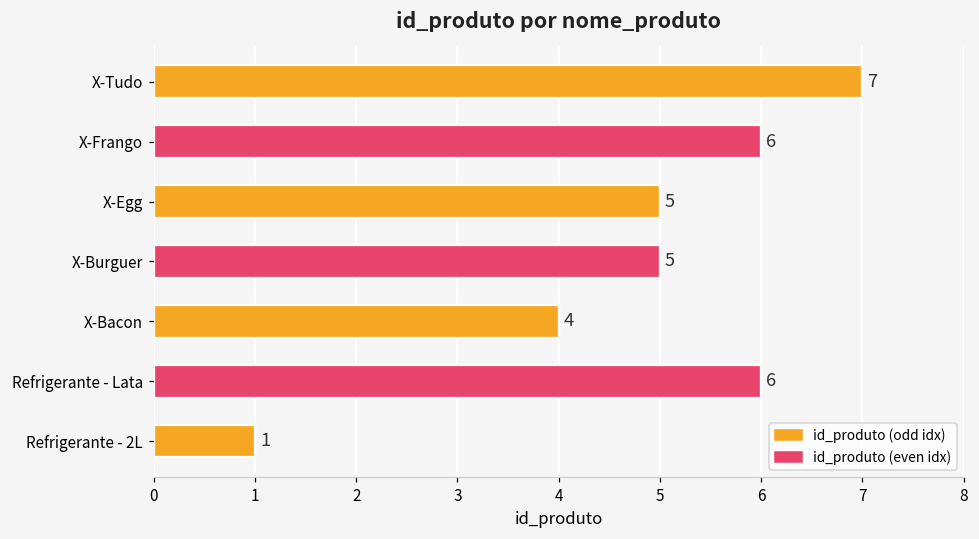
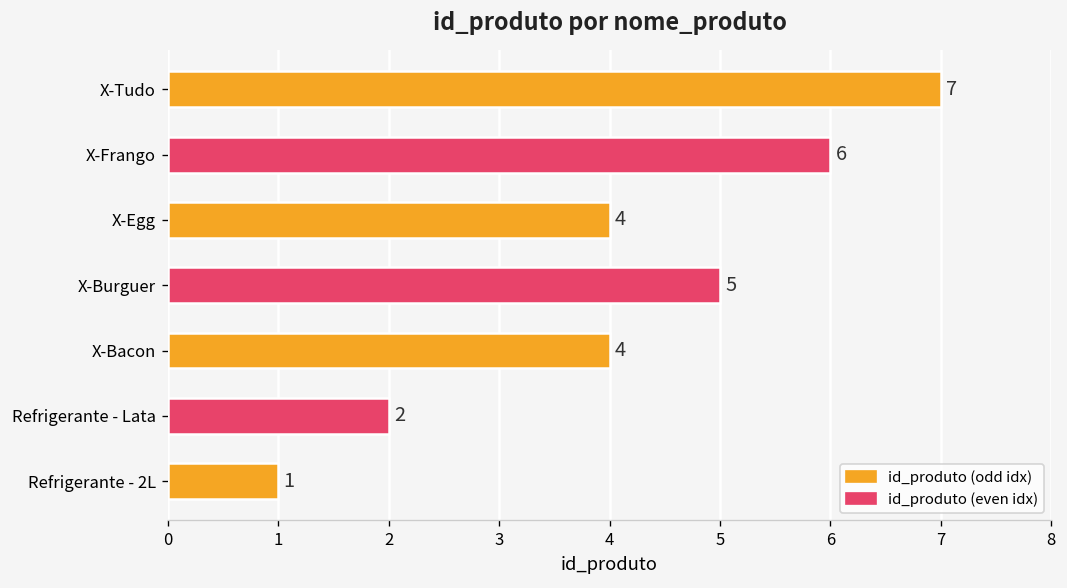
  {
    "X-Tudo": 7,
    "X-Frango": 6,
-   "X-Egg": 5,
+   "X-Egg": 4,
    "X-Burguer": 5,
    "X-Bacon": 4,
-   "Refrigerante - Lata": 6,
+   "Refrigerante - Lata": 2,
    "Refrigerante - 2L": 1
  }
